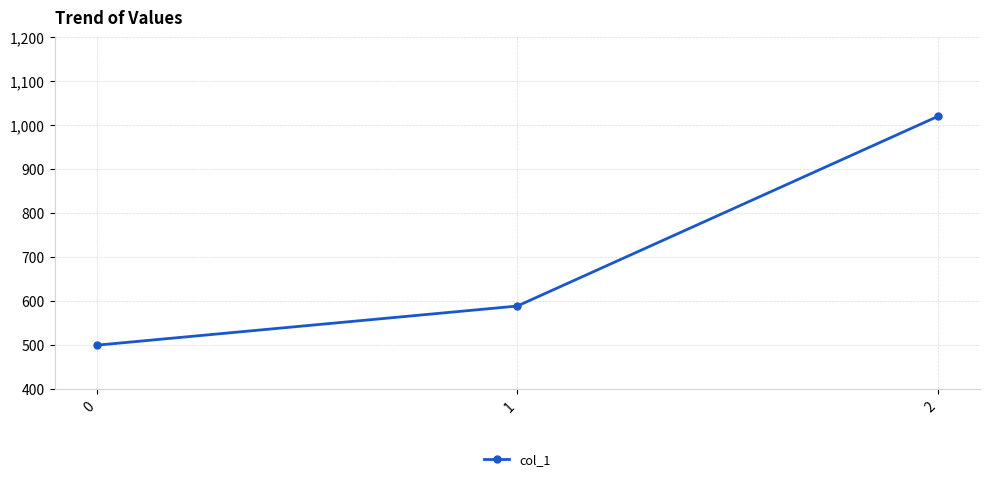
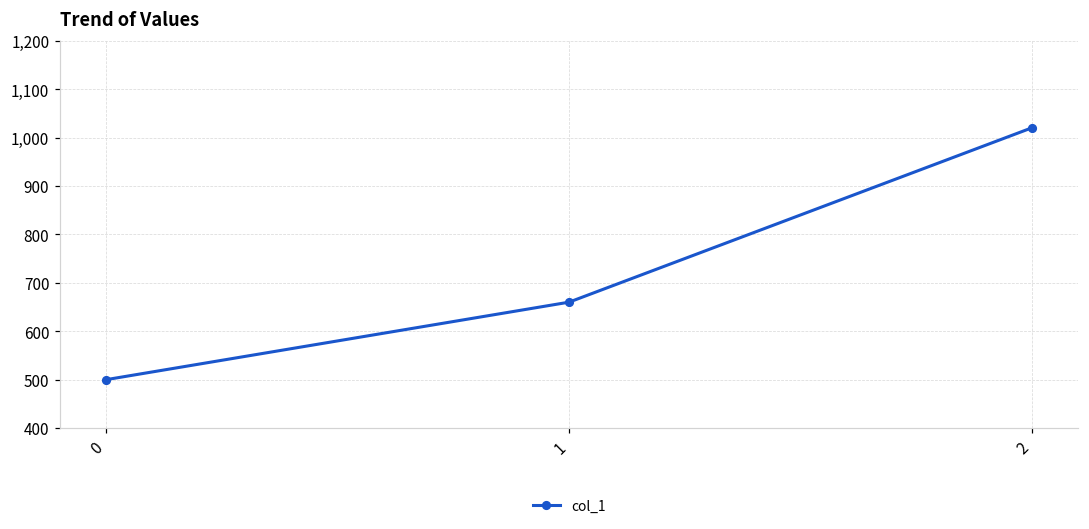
  {
    "0": "500",
-   "1": "590",
+   "1": "660",
    "2": "1,020"
  }
